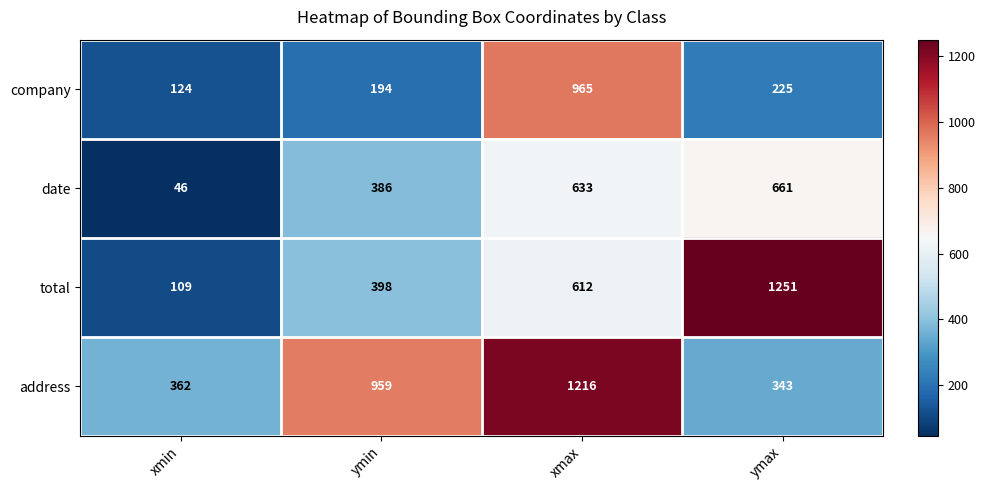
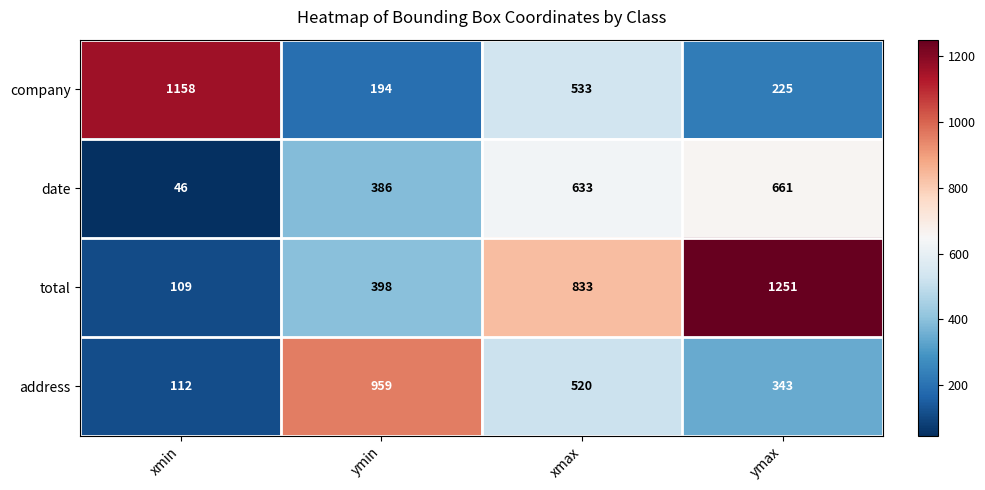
  {
    "company": {
-     "xmin": 124,
+     "xmin": 1158,
      "ymin": 194,
-     "xmax": 965,
+     "xmax": 533,
      "ymax": 225
    },
    "date": {
      "xmin": 46,
      "ymin": 386,
      "xmax": 633,
      "ymax": 661
    },
    "total": {
      "xmin": 109,
      "ymin": 398,
-     "xmax": 612,
+     "xmax": 833,
      "ymax": 1251
    },
    "address": {
-     "xmin": 362,
+     "xmin": 112,
      "ymin": 959,
-     "xmax": 1216,
+     "xmax": 520,
      "ymax": 343
    }
  }
